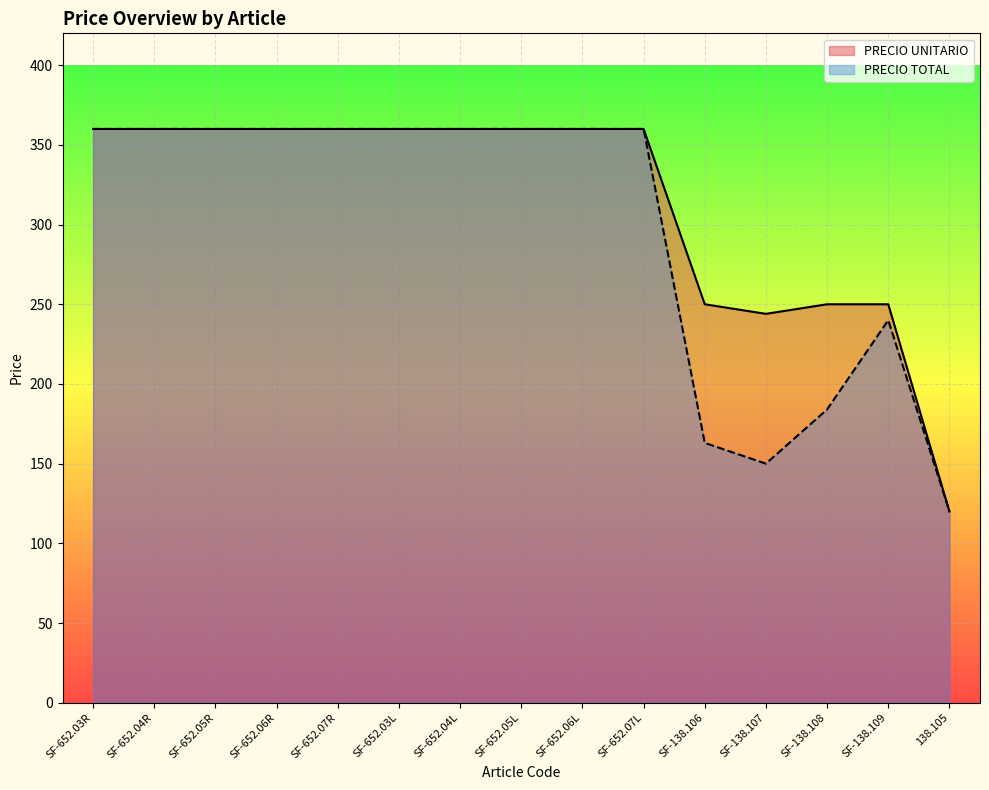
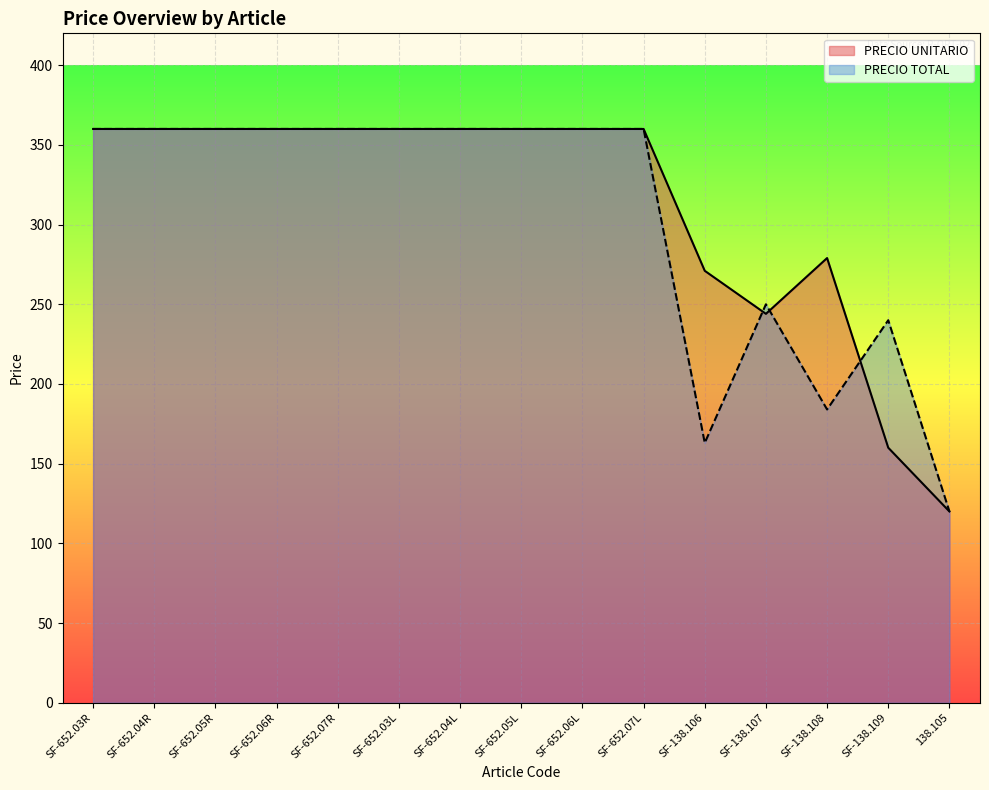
  {
    "PRECIO UNITARIO": {
-     "SF-138.106": 250,
+     "SF-138.106": 271,
      "SF-138.107": 244,
-     "SF-138.108": 250,
-     "SF-138.109": 250
+     "SF-138.108": 279,
+     "SF-138.109": 160
    },
    "PRECIO TOTAL": {
      "SF-138.106": 163,
-     "SF-138.107": 150,
+     "SF-138.107": 250,
      "SF-138.108": 184,
      "SF-138.109": 240
    }
  }
